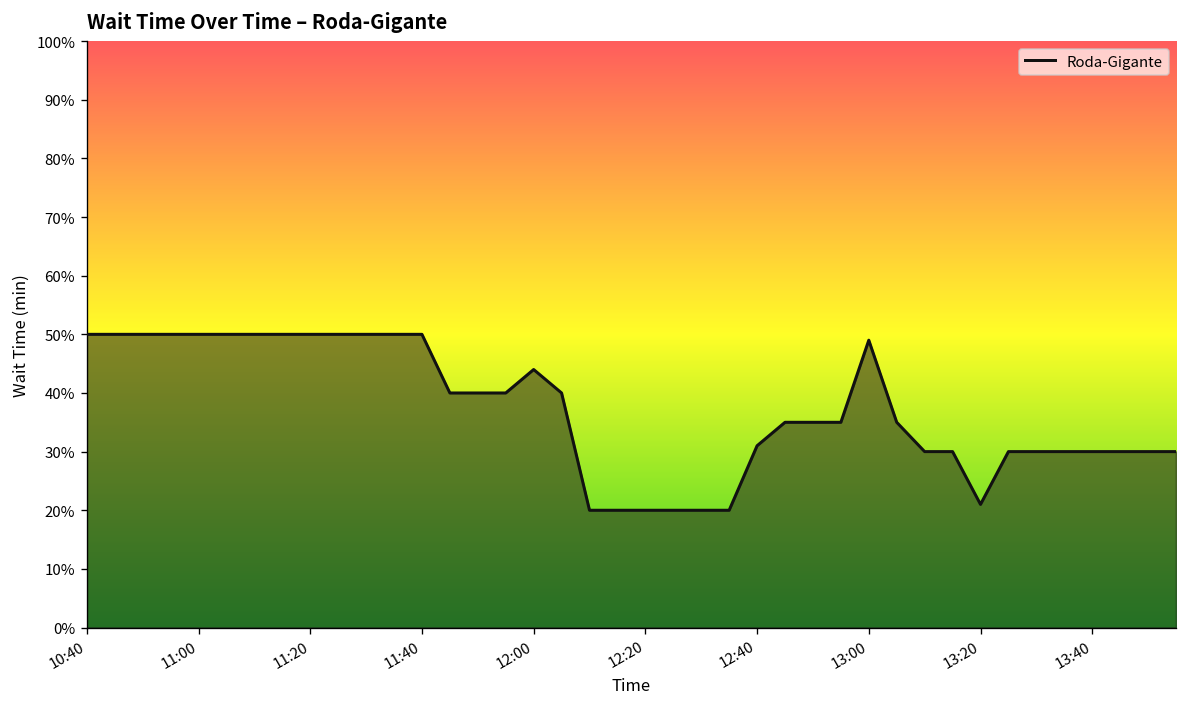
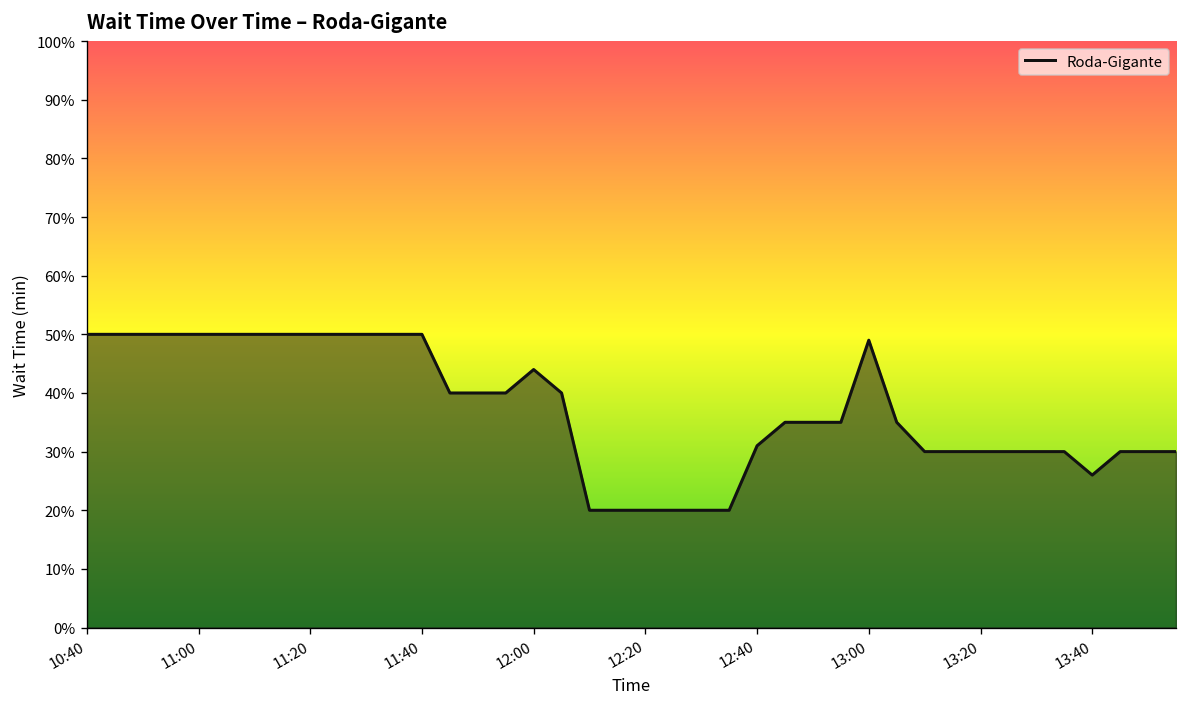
  {
    "10:40": "50%",
    "11:00": "50%",
    "11:20": "50%",
    "11:40": "50%",
    "12:00": "44%",
    "12:20": "20%",
    "12:40": "31%",
    "13:00": "49%",
-   "13:20": "21%",
-   "13:40": "30%"
+   "13:20": "30%",
+   "13:40": "26%"
  }
